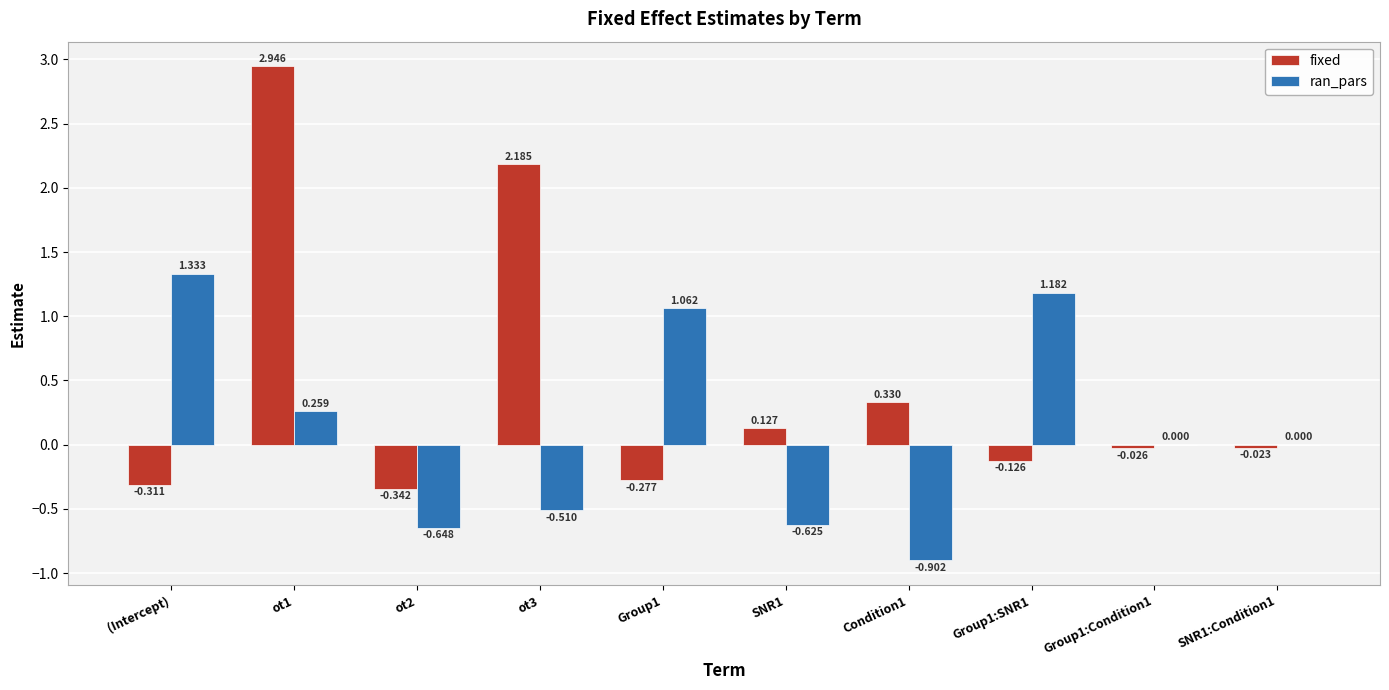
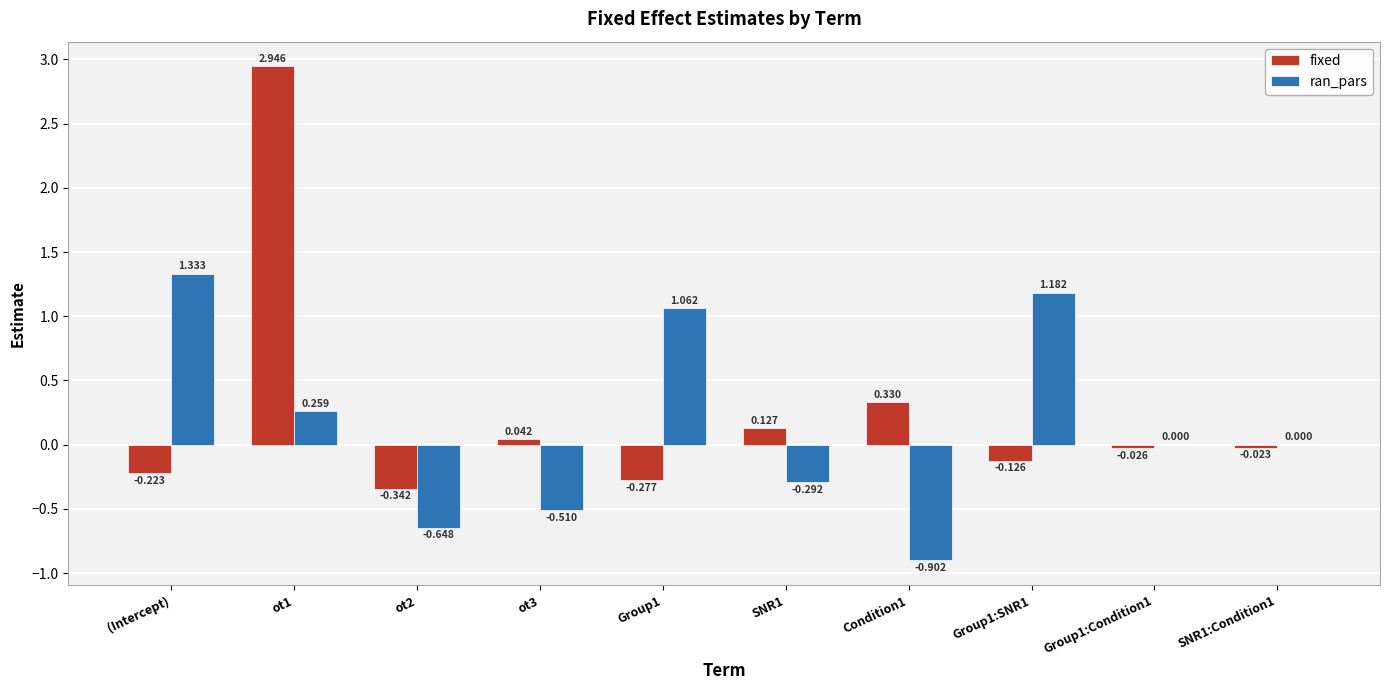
  {
    "fixed": {
-     "(Intercept)": -0.311,
+     "(Intercept)": -0.223,
      "ot1": 2.946,
      "ot2": -0.342,
-     "ot3": 2.185,
+     "ot3": 0.042,
      "Group1": -0.277,
      "SNR1": 0.127,
      "Condition1": 0.330,
      "Group1:SNR1": -0.126,
      "Group1:Condition1": -0.026,
      "SNR1:Condition1": -0.023
    },
    "ran_pars": {
      "(Intercept)": 1.333,
      "ot1": 0.259,
      "ot2": -0.648,
      "ot3": -0.510,
      "Group1": 1.062,
-     "SNR1": -0.625,
+     "SNR1": -0.292,
      "Condition1": -0.902,
      "Group1:SNR1": 1.182,
      "Group1:Condition1": 0.000,
      "SNR1:Condition1": 0.000
    }
  }
